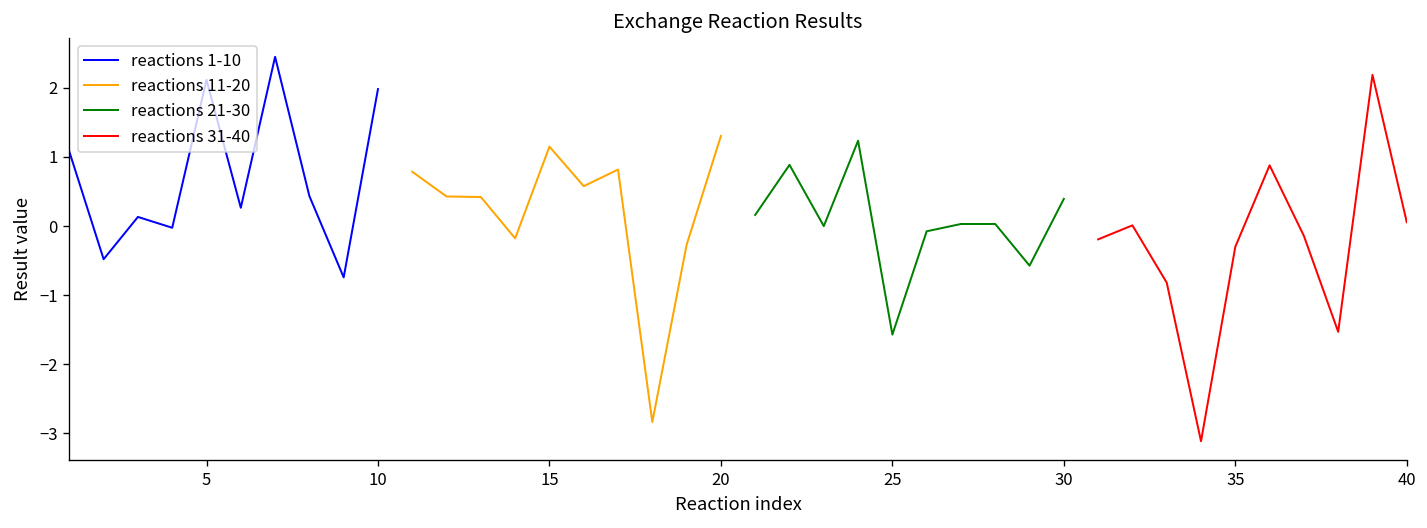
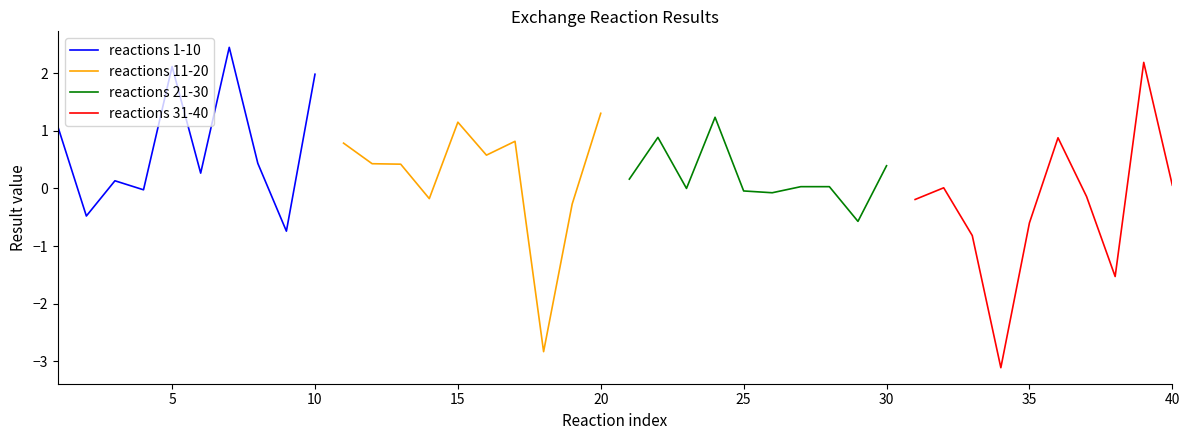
  {
    "reactions 1-10": {
      "10": 2.0
    },
    "reactions 11-20": {
      "15": 1.1,
      "20": 1.3
    },
    "reactions 21-30": {
-     "25": -1.6,
+     "25": 0.0,
      "30": 0.4
    },
    "reactions 31-40": {
-     "35": -0.3,
+     "35": -0.6,
      "40": 0.1
    }
  }
